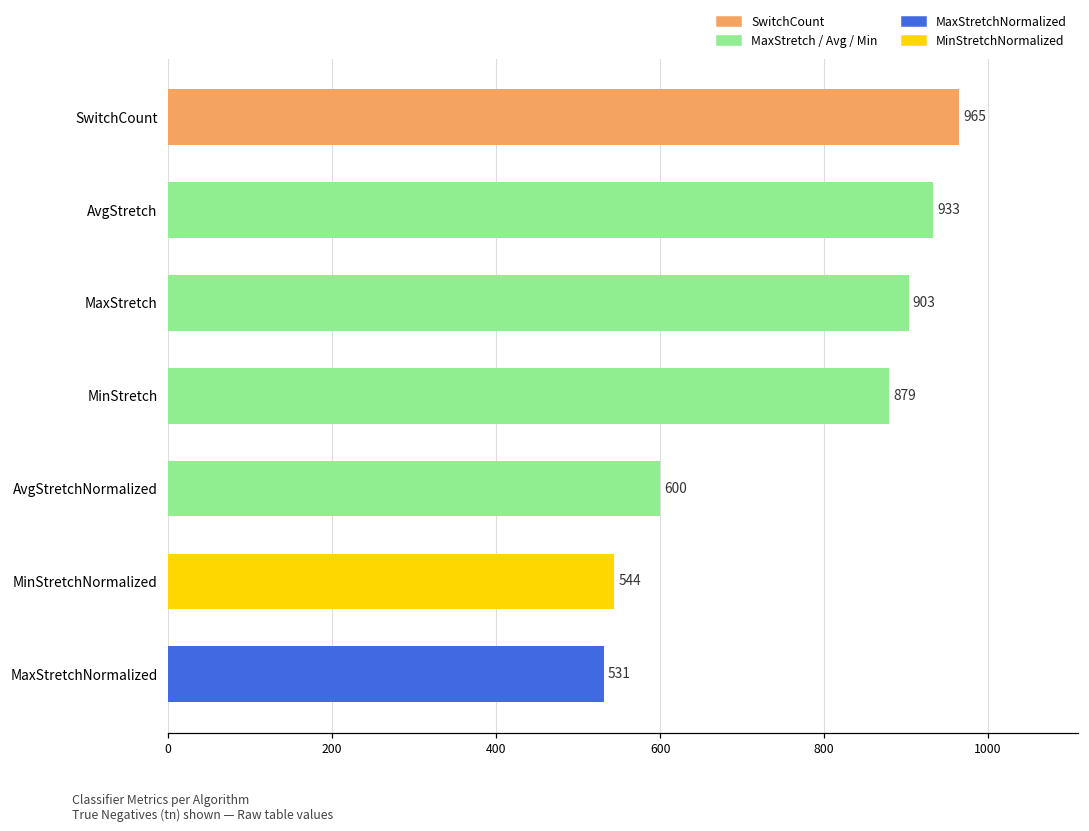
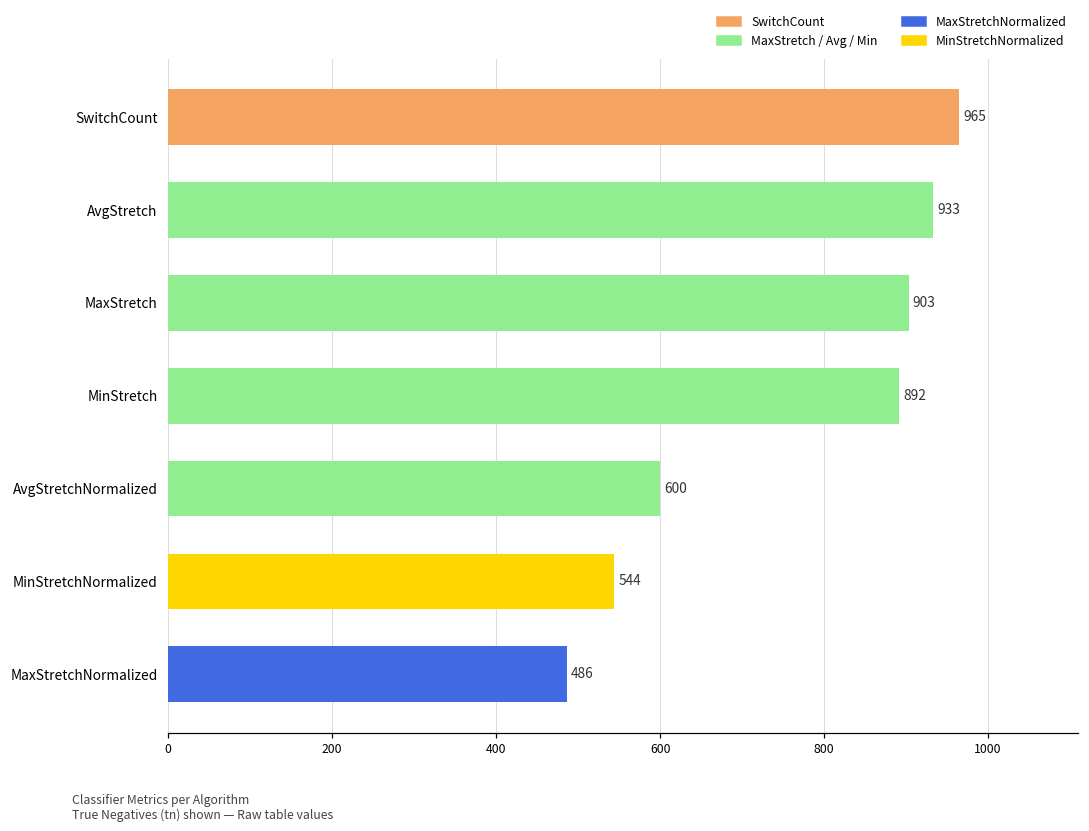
  {
    "SwitchCount": 965,
    "AvgStretch": 933,
    "MaxStretch": 903,
-   "MinStretch": 879,
+   "MinStretch": 892,
    "AvgStretchNormalized": 600,
    "MinStretchNormalized": 544,
-   "MaxStretchNormalized": 531
+   "MaxStretchNormalized": 486
  }
